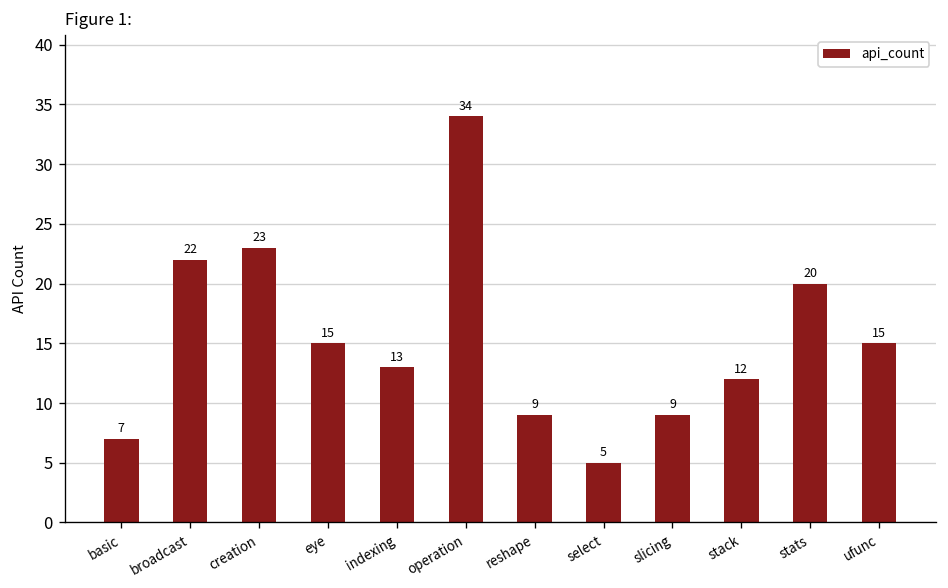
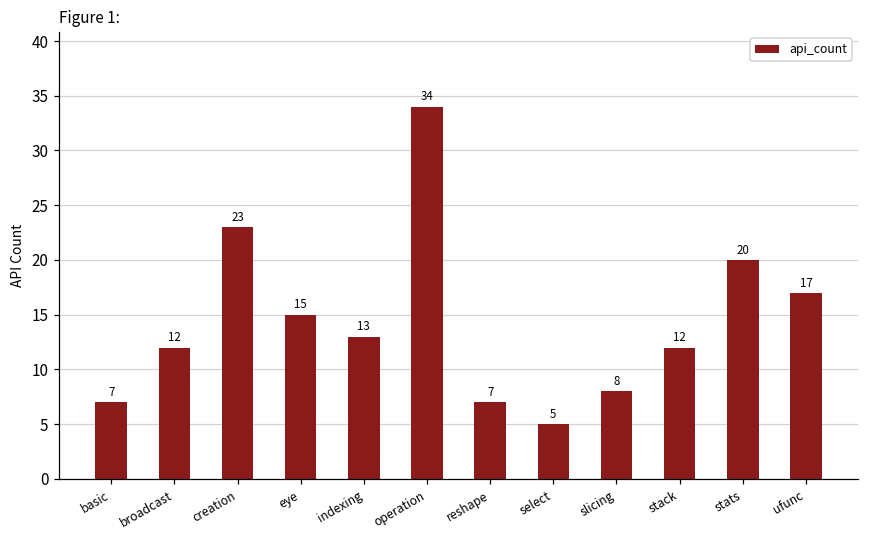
  {
    "basic": 7,
-   "broadcast": 22,
+   "broadcast": 12,
    "creation": 23,
    "eye": 15,
    "indexing": 13,
    "operation": 34,
-   "reshape": 9,
+   "reshape": 7,
    "select": 5,
-   "slicing": 9,
+   "slicing": 8,
    "stack": 12,
    "stats": 20,
-   "ufunc": 15
+   "ufunc": 17
  }
